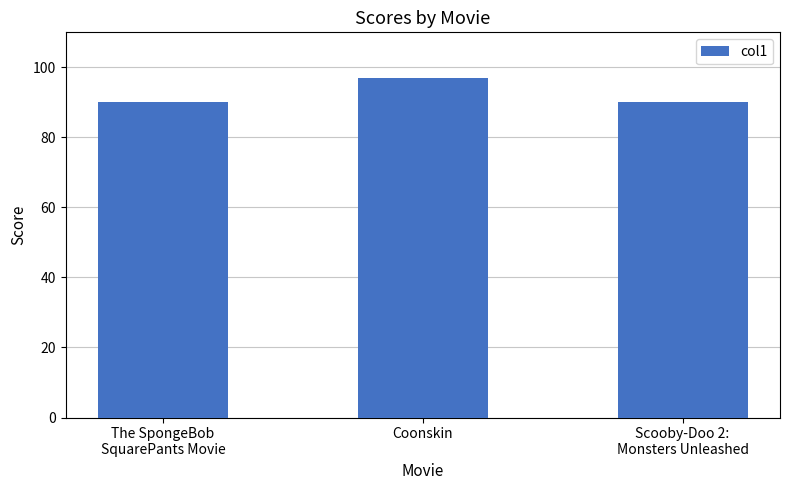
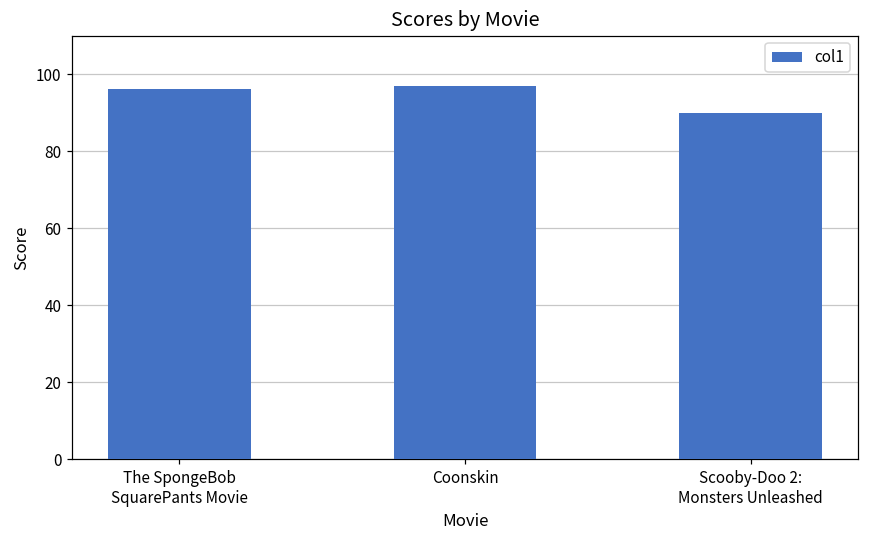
  {
-   "The SpongeBob SquarePants Movie": 90,
+   "The SpongeBob SquarePants Movie": 96,
    "Coonskin": 97,
    "Scooby-Doo 2: Monsters Unleashed": 90
  }
